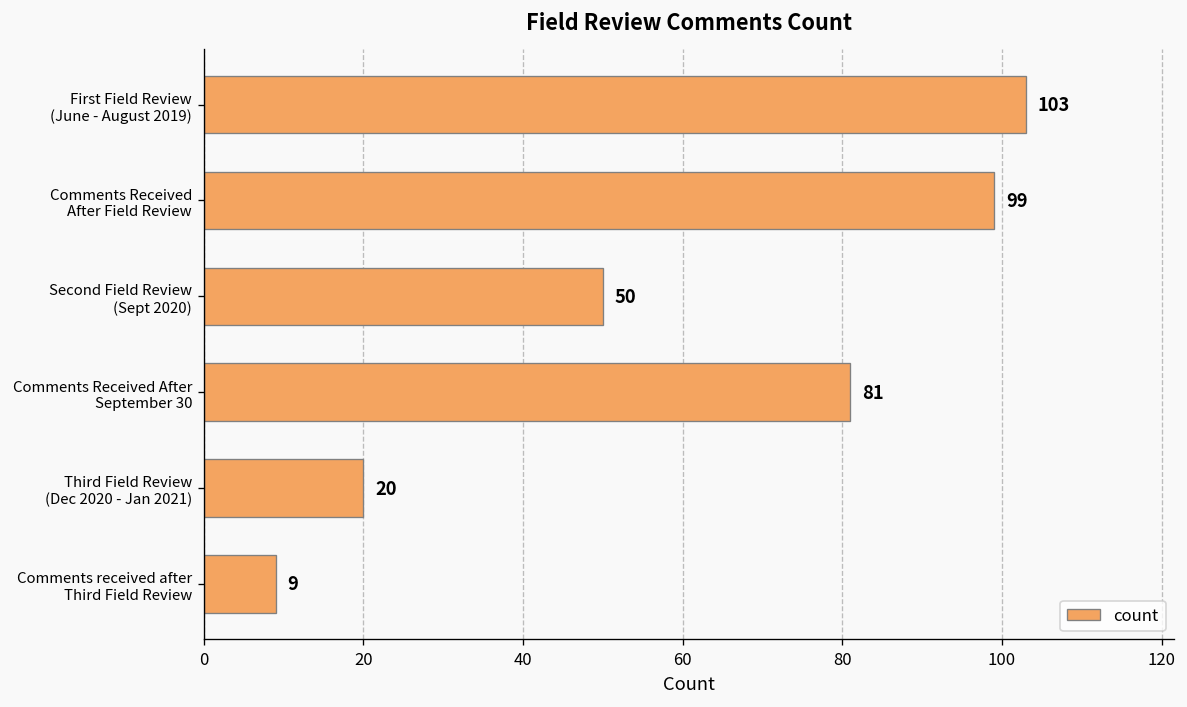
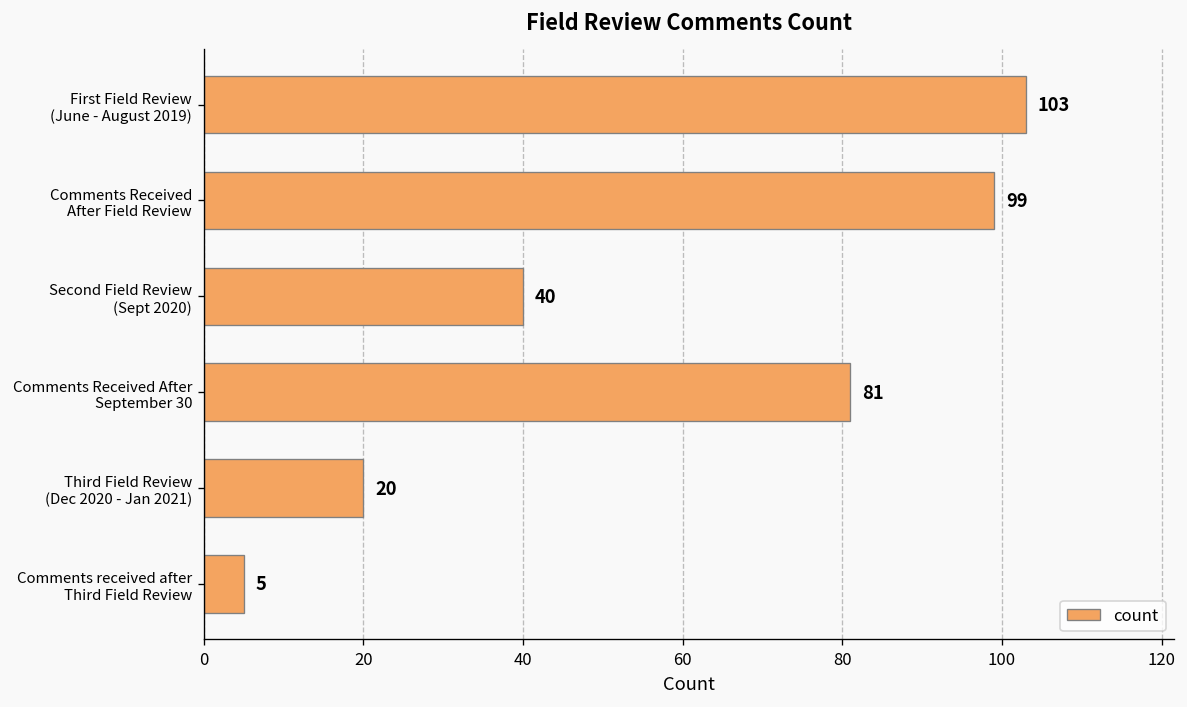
  {
    "First Field Review (June - August 2019)": 103,
    "Comments Received After Field Review": 99,
-   "Second Field Review (Sept 2020)": 50,
+   "Second Field Review (Sept 2020)": 40,
    "Comments Received After September 30": 81,
    "Third Field Review (Dec 2020 - Jan 2021)": 20,
-   "Comments received after Third Field Review": 9
+   "Comments received after Third Field Review": 5
  }
